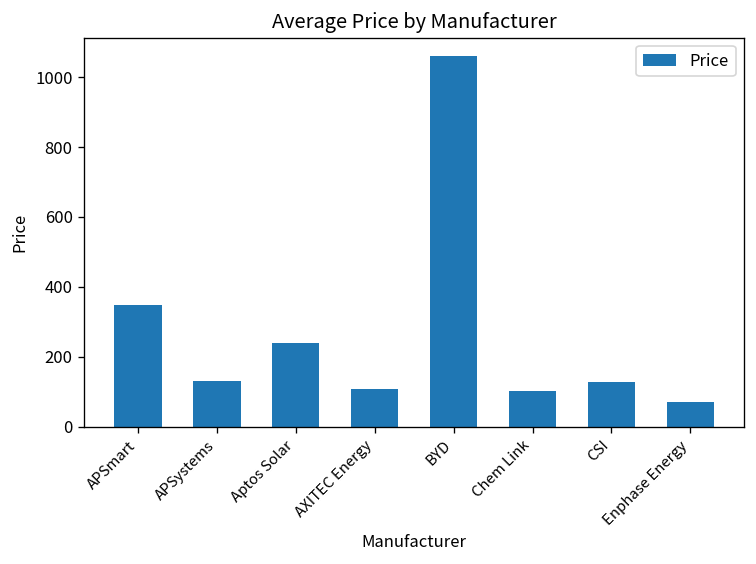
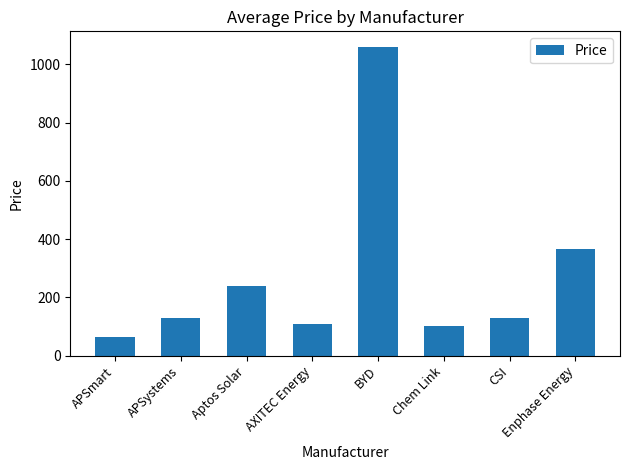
  {
-   "APSmart": 350,
+   "APSmart": 60,
    "APSystems": 130,
    "Aptos Solar": 240,
    "AXITEC Energy": 110,
    "BYD": 1060,
    "Chem Link": 100,
    "CSI": 130,
-   "Enphase Energy": 70
+   "Enphase Energy": 370
  }
